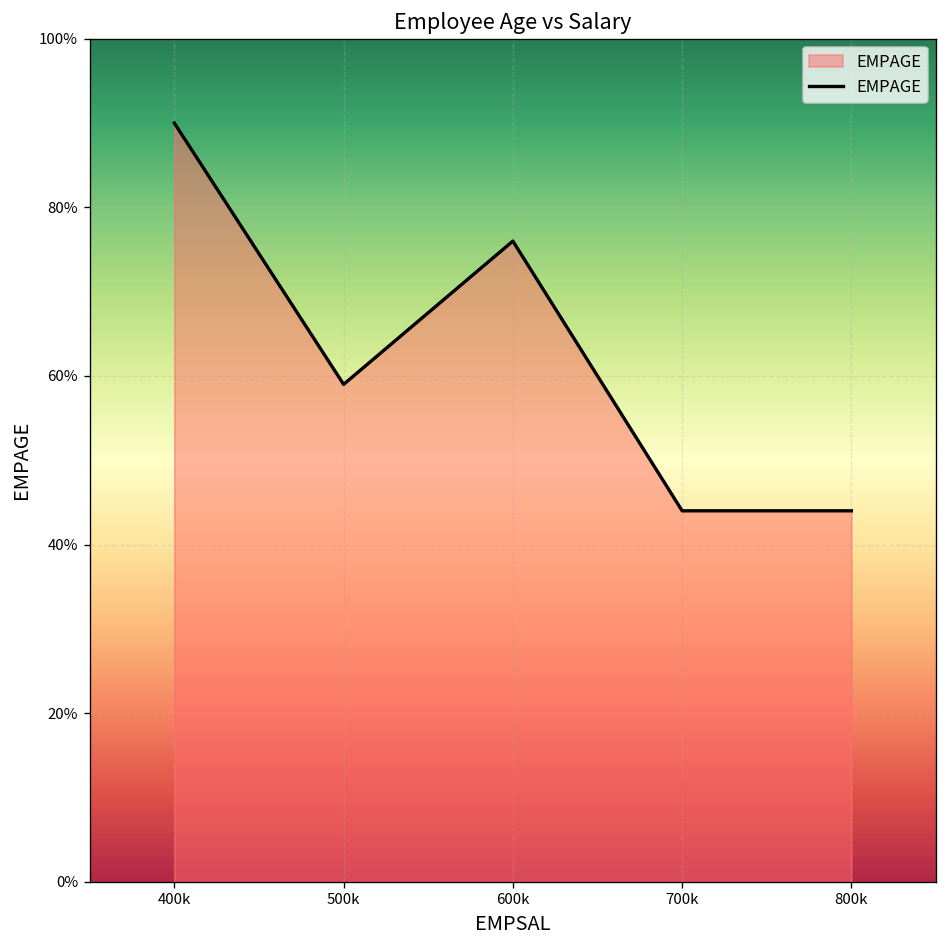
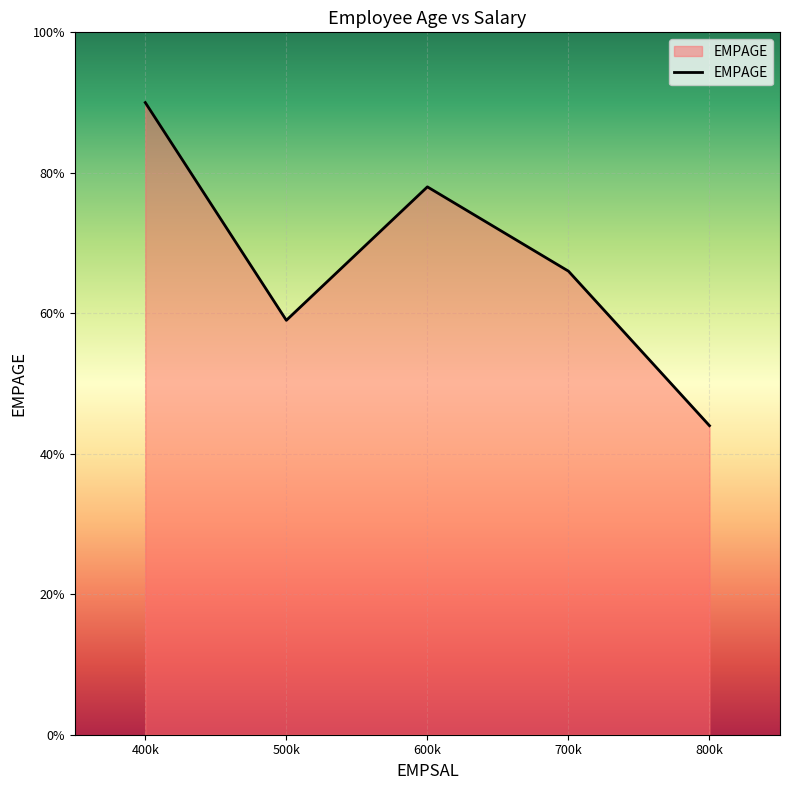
  {
    "400k": "90%",
    "500k": "59%",
-   "600k": "76%",
-   "700k": "44%",
+   "600k": "78%",
+   "700k": "66%",
    "800k": "44%"
  }
